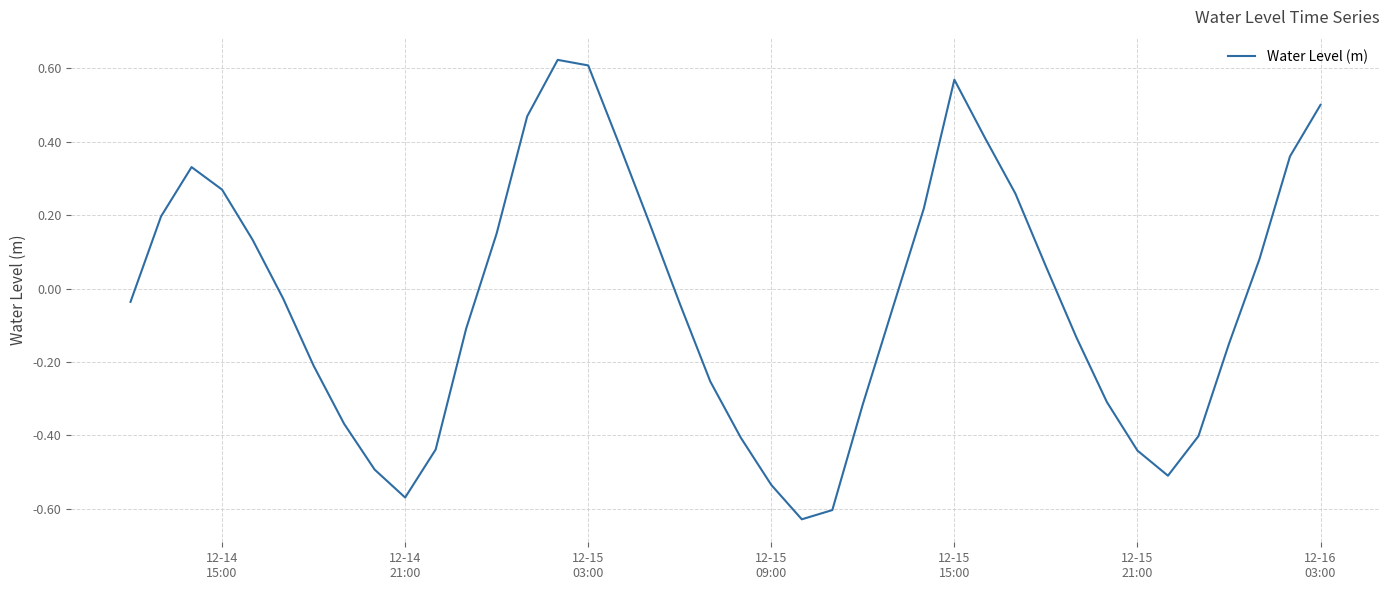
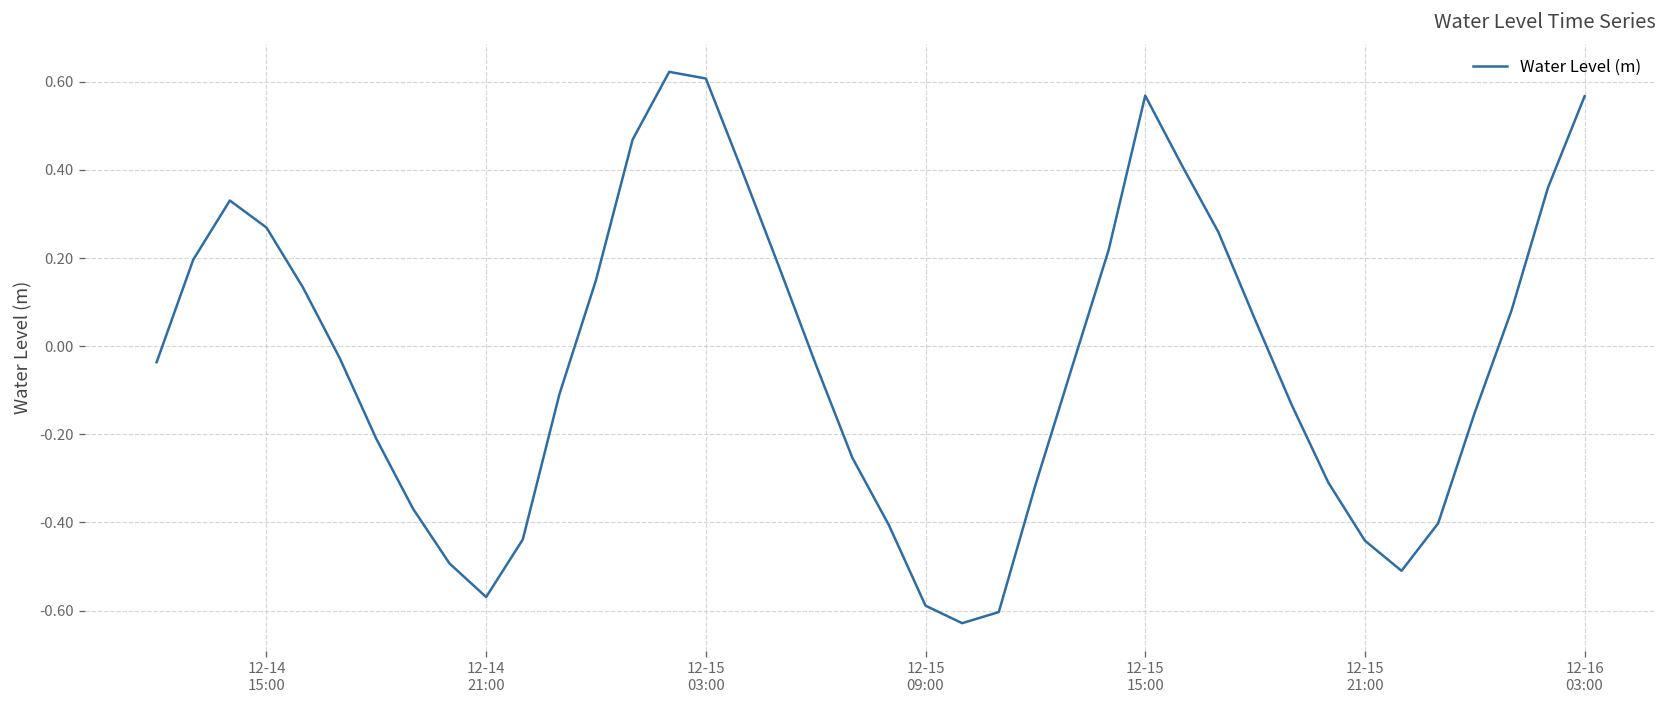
  {
    "12-14 15:00": 0.27,
    "12-14 21:00": -0.57,
    "12-15 03:00": 0.61,
-   "12-15 09:00": -0.53,
+   "12-15 09:00": -0.59,
    "12-15 15:00": 0.57,
    "12-15 21:00": -0.44,
-   "12-16 03:00": 0.50
+   "12-16 03:00": 0.57
  }
